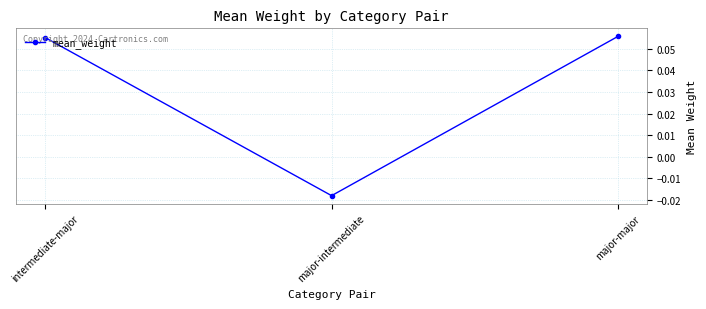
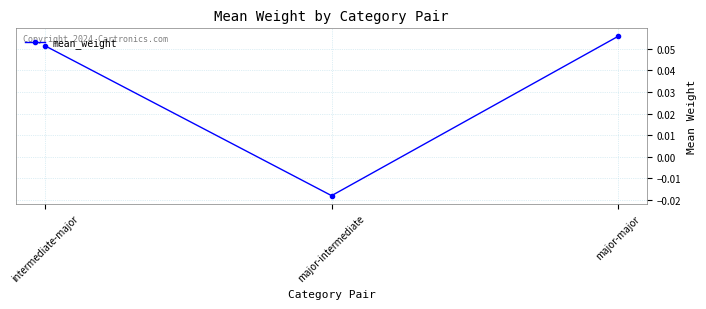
  {
-   "intermediate-major": 0.055,
+   "intermediate-major": 0.051,
    "major-intermediate": -0.018,
    "major-major": 0.056
  }
